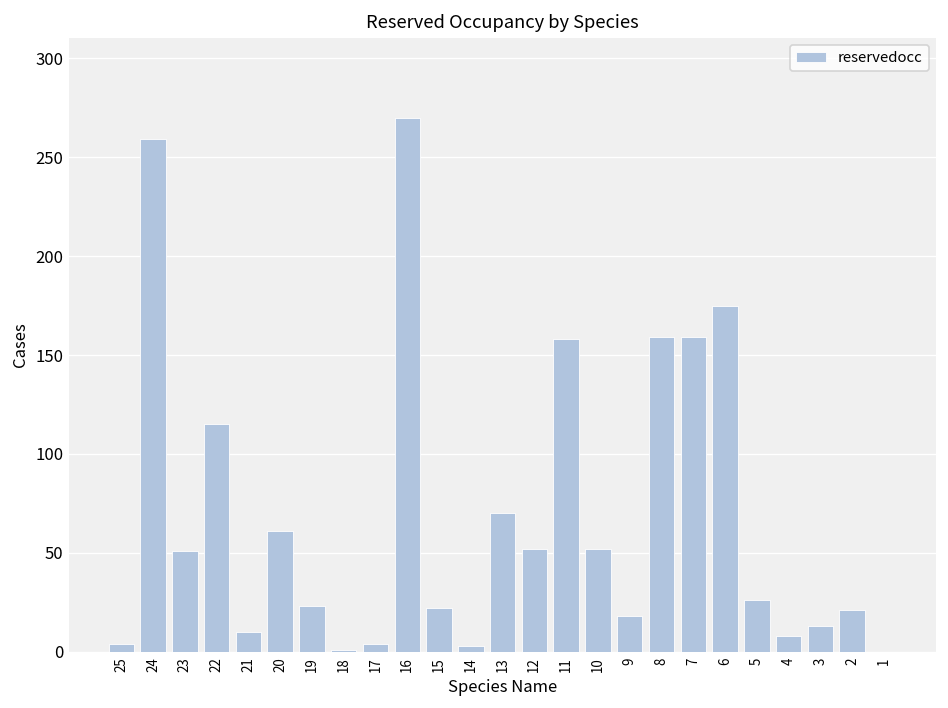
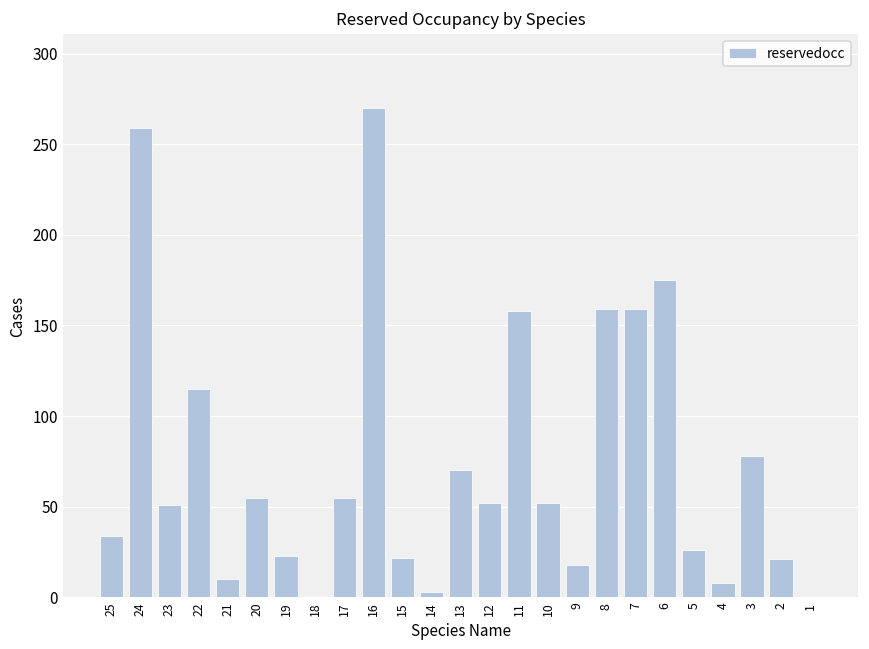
  {
-   "25": 4,
+   "25": 34,
    "24": 259,
    "23": 51,
    "22": 115,
    "21": 10,
-   "20": 61,
+   "20": 55,
    "19": 23,
-   "17": 4,
+   "17": 55,
    "16": 270,
    "15": 22,
    "14": 3,
    "13": 70,
    "12": 52,
    "11": 158,
    "10": 52,
    "9": 18,
    "8": 159,
    "7": 159,
    "6": 175,
    "5": 26,
    "4": 8,
-   "3": 13,
+   "3": 78,
    "2": 21,
    "1": 0
  }
